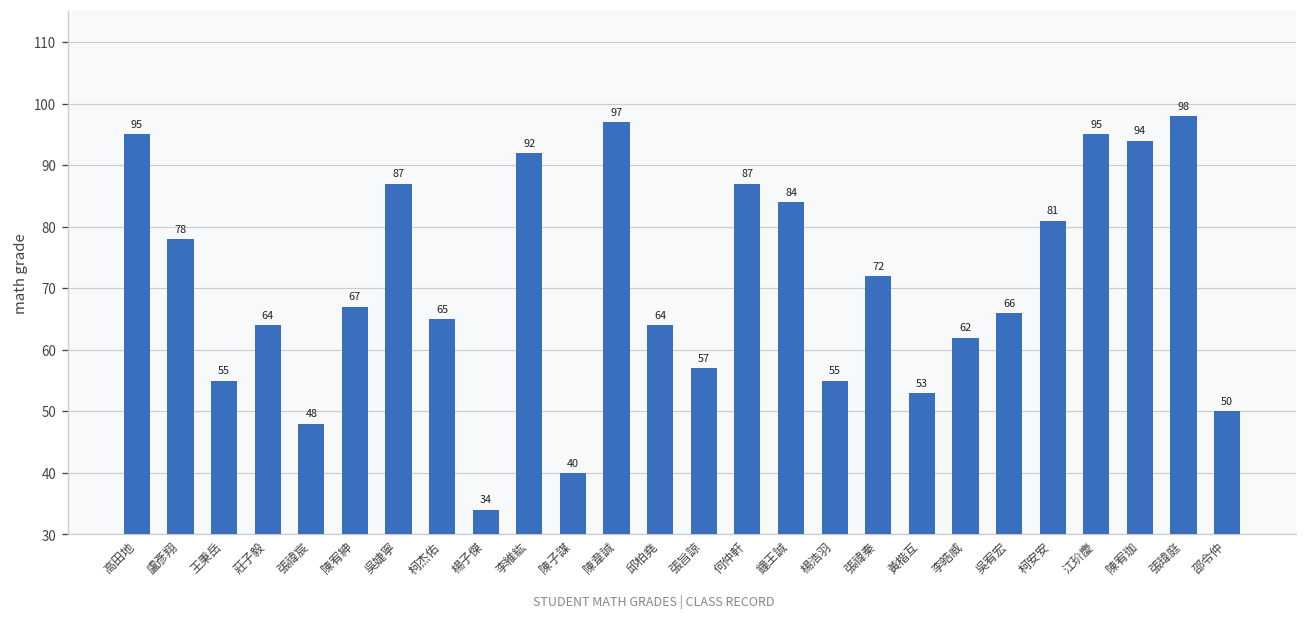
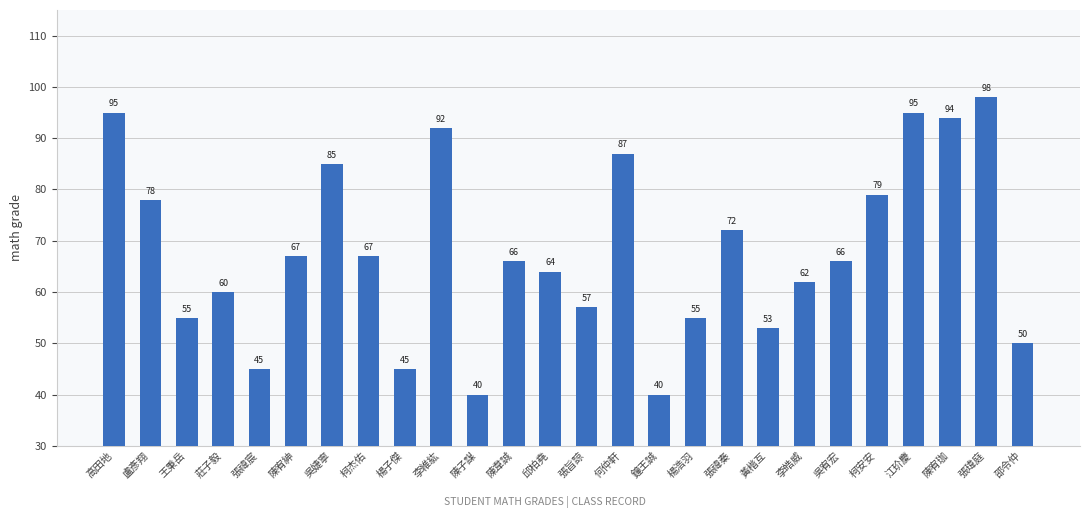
  {
    "高田地": 95,
    "盧彥翔": 78,
    "王秉岳": 55,
-   "莊子毅": 64,
-   "張禕宸": 48,
+   "莊子毅": 60,
+   "張禕宸": 45,
    "陳宥紳": 67,
-   "吳婕寧": 87,
-   "柯杰佑": 65,
-   "楊子傑": 34,
+   "吳婕寧": 85,
+   "柯杰佑": 67,
+   "楊子傑": 45,
    "李維紘": 92,
    "陳子謀": 40,
-   "陳韋誠": 97,
+   "陳韋誠": 66,
    "邱柏堯": 64,
    "張旨諒": 57,
    "何仲軒": 87,
-   "鐘王誠": 84,
+   "鐘王誠": 40,
    "楊浩羽": 55,
    "張禕秦": 72,
    "黃楷互": 53,
    "李皓威": 62,
    "吳宥宏": 66,
-   "柯安安": 81,
+   "柯安安": 79,
    "江玠慶": 95,
    "陳宥珈": 94,
    "張瑋庭": 98,
    "邵令仲": 50
  }
